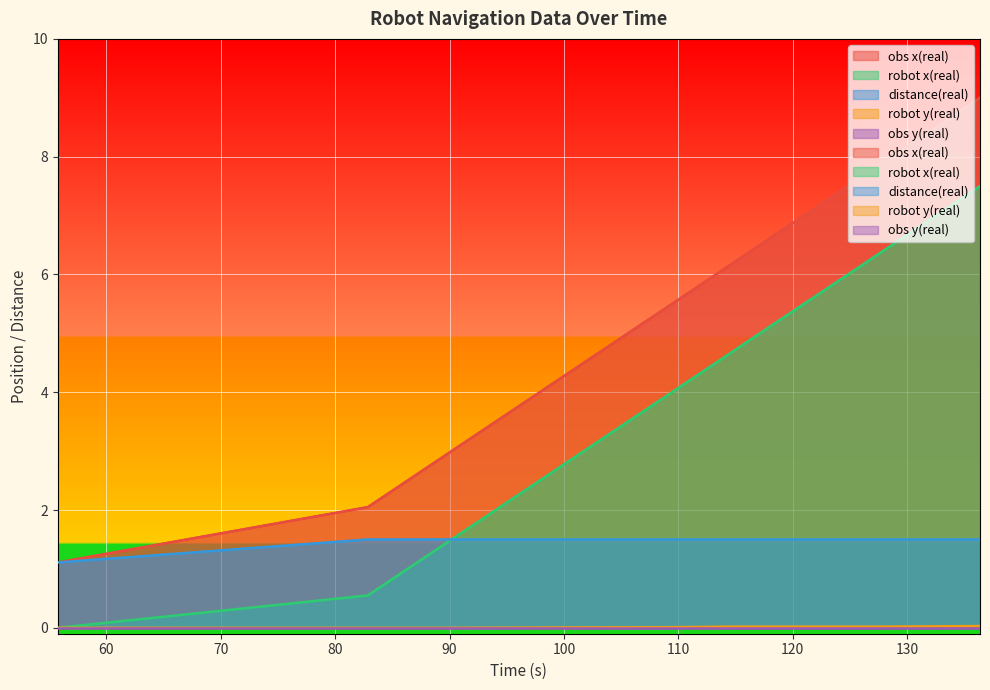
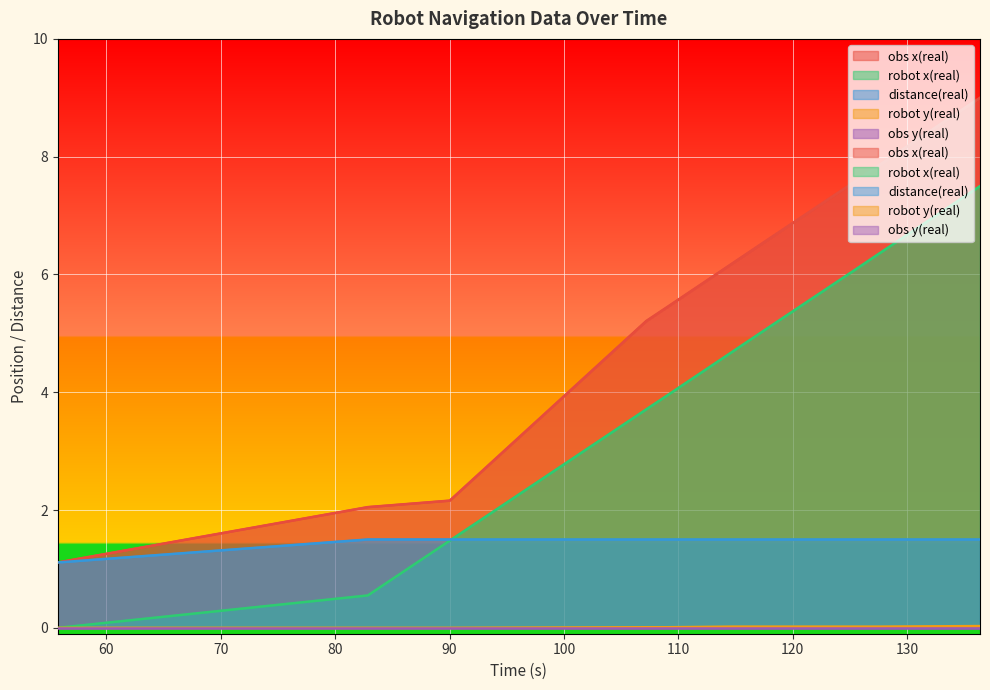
  {
    "obs x(real)": {
-     "90": 3.0
+     "90": 2.2
    }
  }
